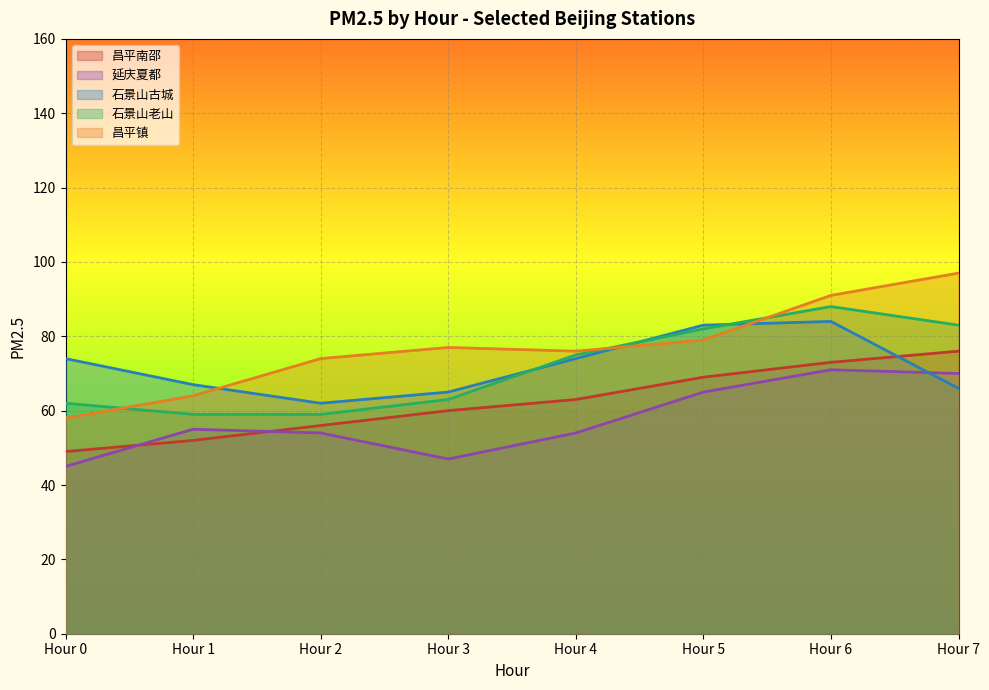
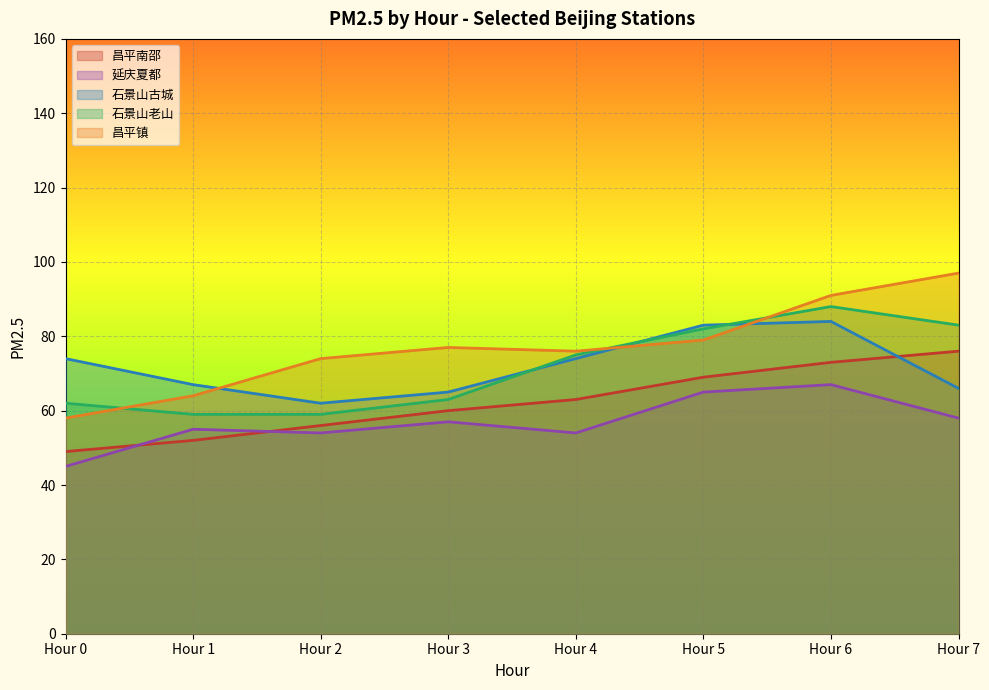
  {
    "延庆夏都": {
      "Hour 0": 45,
      "Hour 1": 55,
      "Hour 2": 54,
-     "Hour 3": 47,
+     "Hour 3": 57,
      "Hour 4": 54,
      "Hour 5": 65,
-     "Hour 6": 71,
-     "Hour 7": 70
+     "Hour 6": 67,
+     "Hour 7": 58
    }
  }
